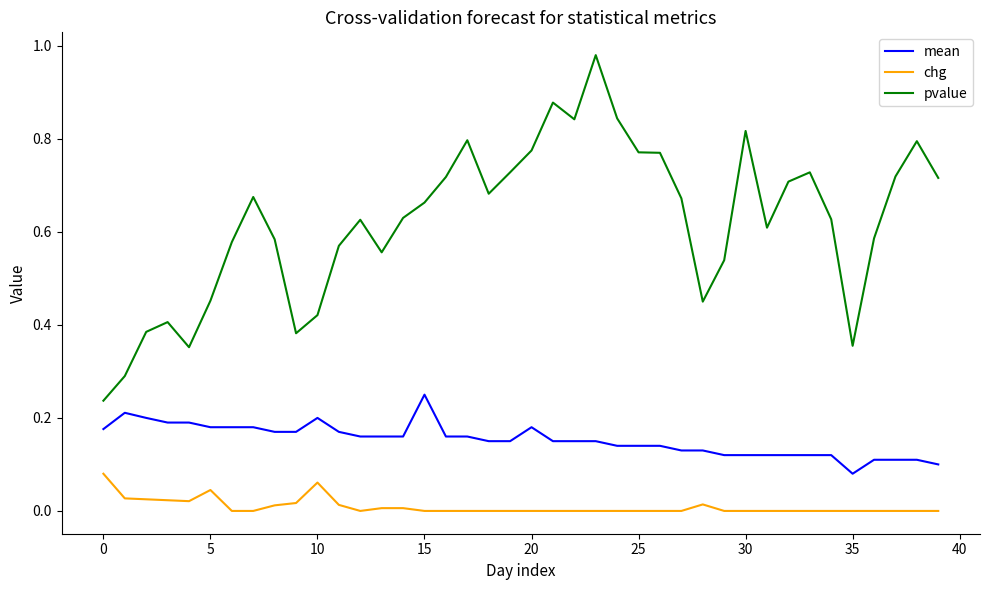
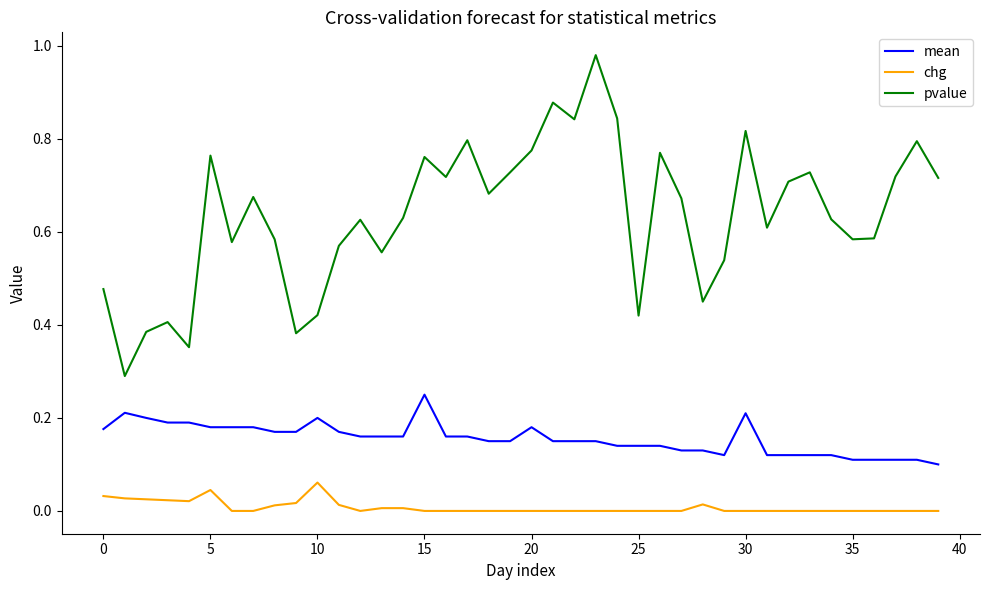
  {
    "mean": {
      "0": 0.18,
      "5": 0.18,
      "10": 0.20,
      "15": 0.25,
      "20": 0.18,
      "25": 0.14,
-     "30": 0.12,
-     "35": 0.08
+     "30": 0.21,
+     "35": 0.11
    },
    "chg": {
-     "0": 0.08,
+     "0": 0.03,
      "5": 0.05,
      "10": 0.06,
      "15": 0.00,
      "20": 0.00,
      "25": 0.00,
      "30": 0.00,
      "35": 0.00
    },
    "pvalue": {
-     "0": 0.24,
-     "5": 0.45,
+     "0": 0.48,
+     "5": 0.76,
      "10": 0.42,
-     "15": 0.66,
+     "15": 0.76,
      "20": 0.78,
-     "25": 0.77,
+     "25": 0.42,
      "30": 0.82,
-     "35": 0.36
+     "35": 0.58
    }
  }
